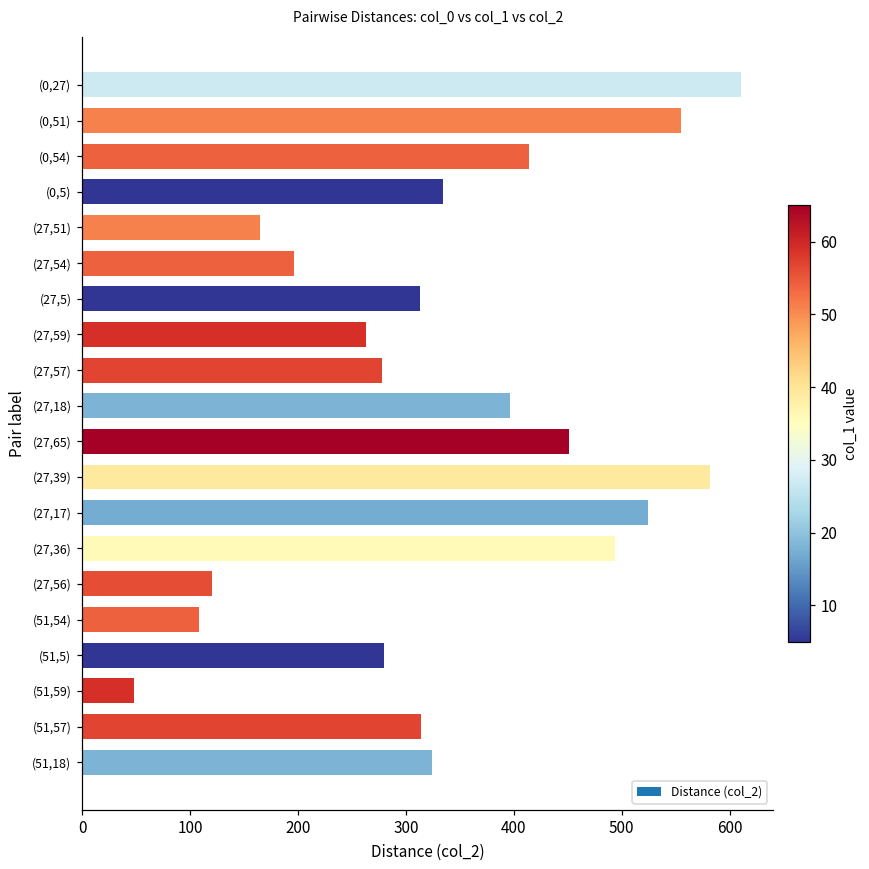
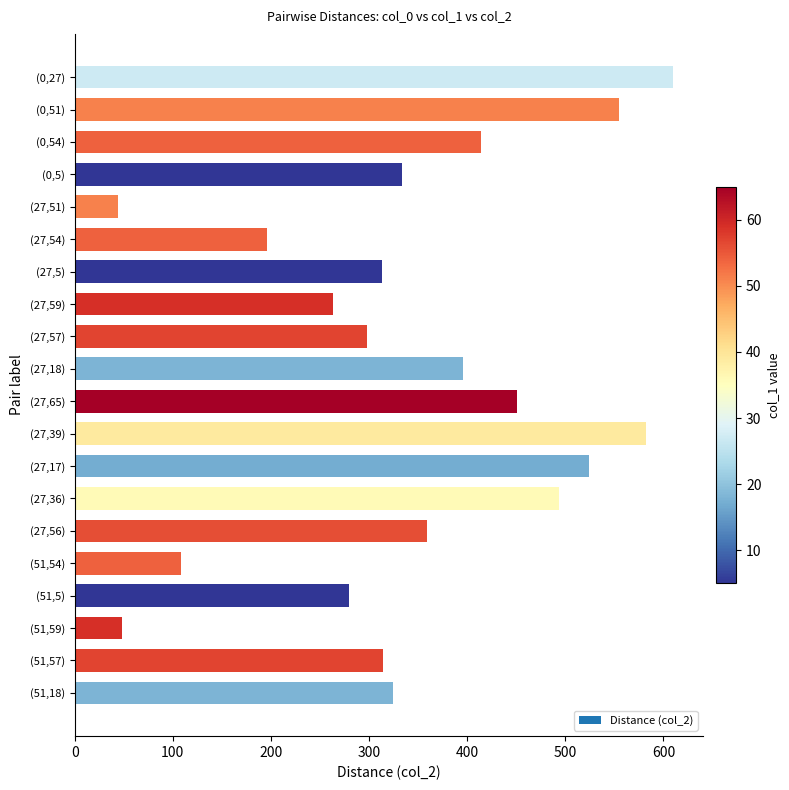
  {
    "(0,27)": 610,
    "(0,51)": 560,
    "(0,54)": 410,
    "(0,5)": 330,
-   "(27,51)": 170,
+   "(27,51)": 40,
    "(27,54)": 200,
    "(27,5)": 310,
    "(27,59)": 260,
-   "(27,57)": 280,
+   "(27,57)": 300,
    "(27,18)": 400,
    "(27,65)": 450,
    "(27,39)": 580,
    "(27,17)": 520,
    "(27,36)": 490,
-   "(27,56)": 120,
+   "(27,56)": 360,
    "(51,54)": 110,
    "(51,5)": 280,
    "(51,59)": 50,
    "(51,57)": 310,
    "(51,18)": 320
  }
